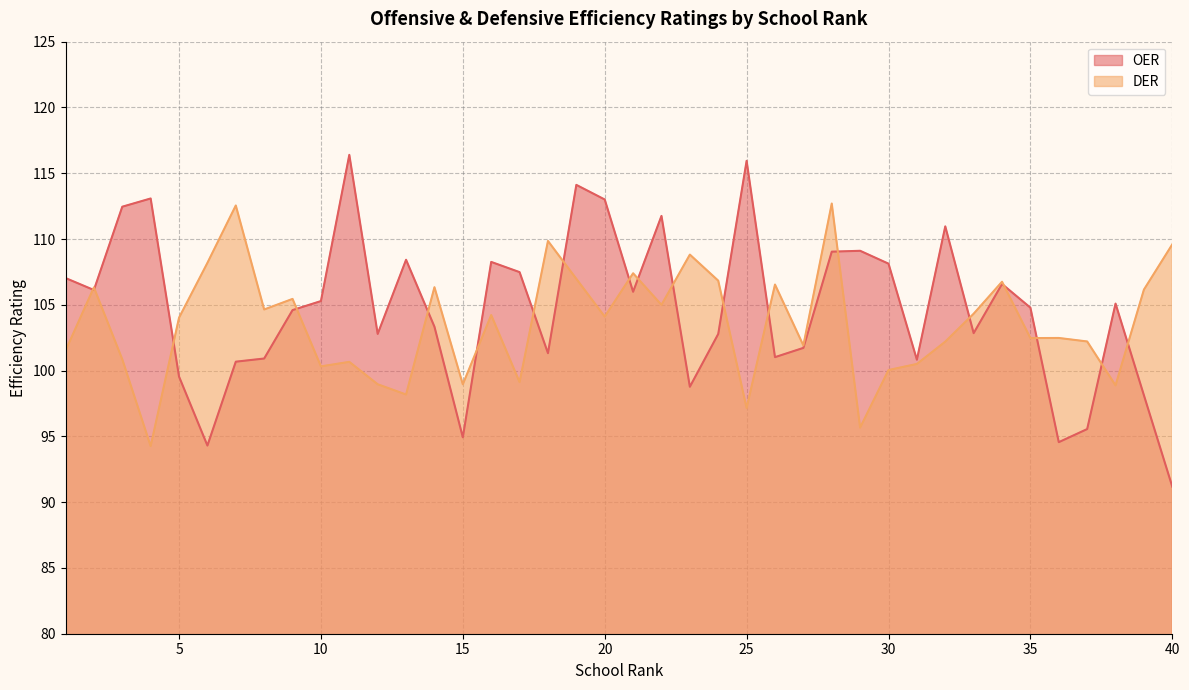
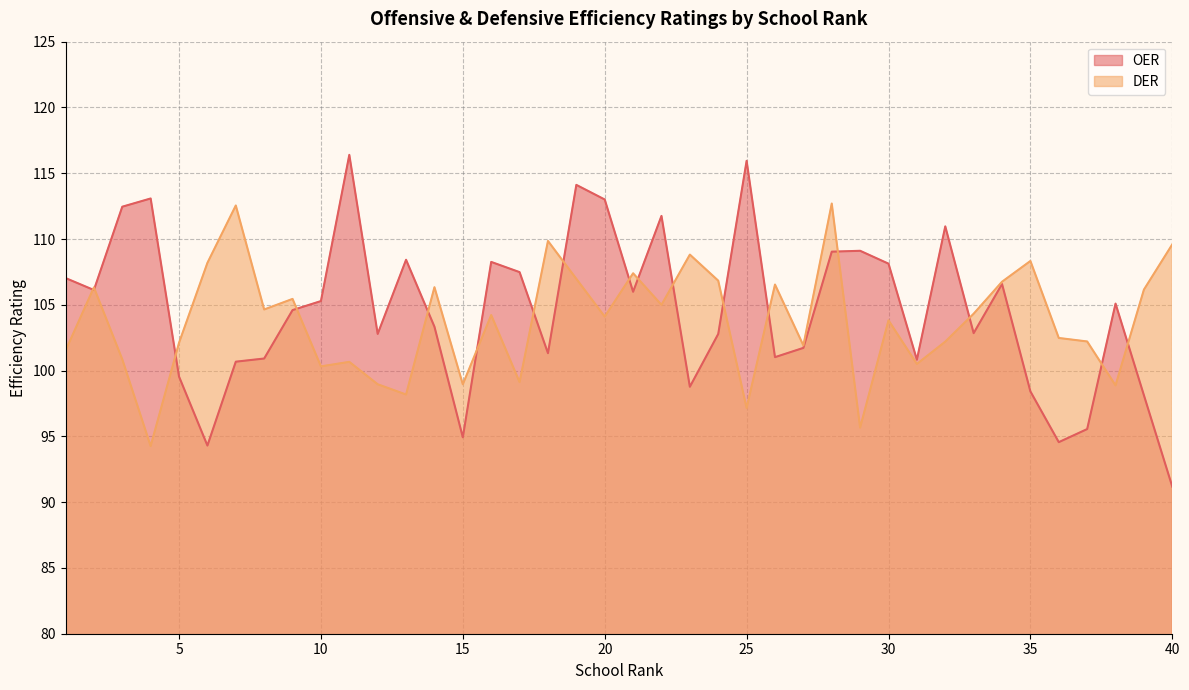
  {
    "OER": {
      "5": 99.5,
      "10": 105.3,
      "15": 94.9,
      "20": 113.0,
      "25": 115.9,
      "30": 108.1,
-     "35": 104.8,
+     "35": 98.4,
      "40": 91.2
    },
    "DER": {
-     "5": 104.0,
+     "5": 102.1,
      "10": 100.3,
      "15": 99.0,
      "20": 104.1,
      "25": 97.2,
-     "30": 100.0,
-     "35": 102.5,
+     "30": 103.8,
+     "35": 108.3,
      "40": 109.6
    }
  }
